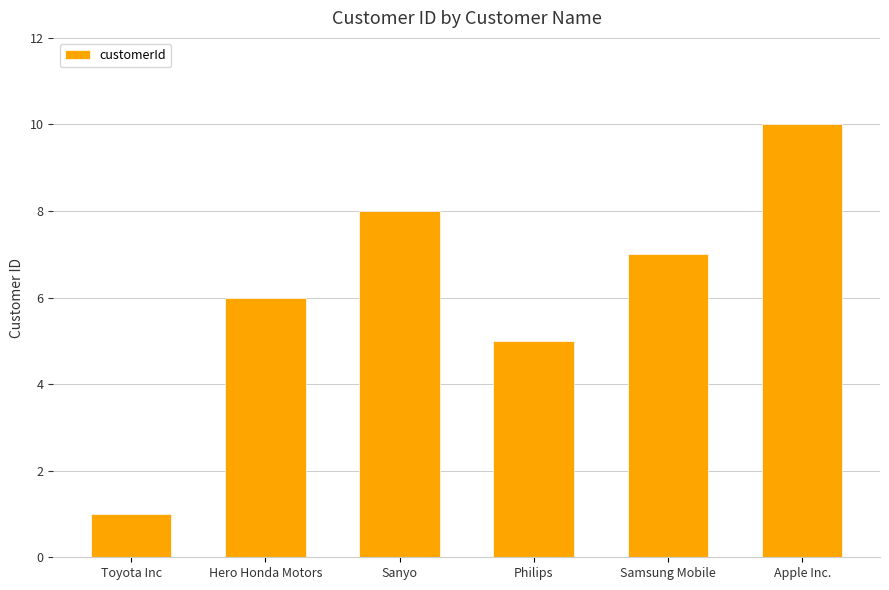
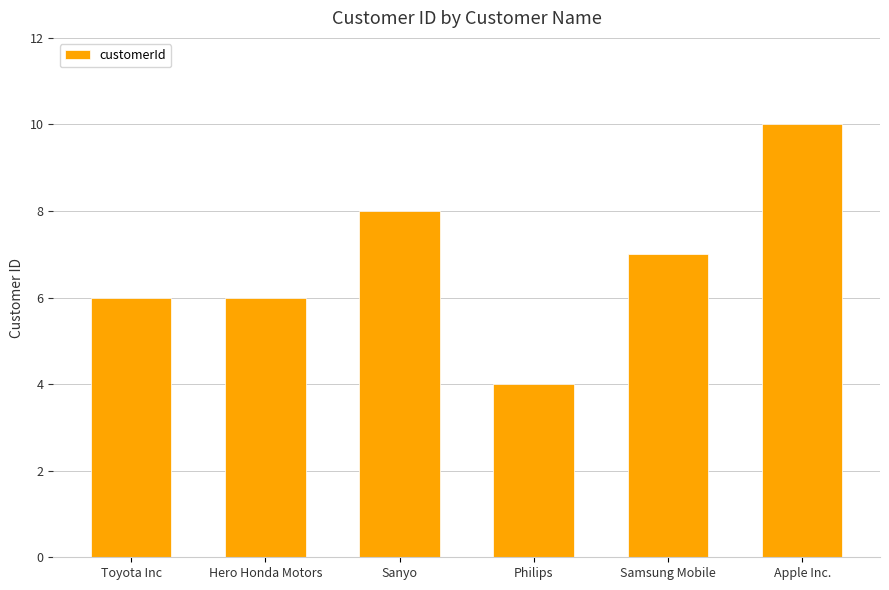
  {
-   "Toyota Inc": 1,
+   "Toyota Inc": 6,
    "Hero Honda Motors": 6,
    "Sanyo": 8,
-   "Philips": 5,
+   "Philips": 4,
    "Samsung Mobile": 7,
    "Apple Inc.": 10
  }
